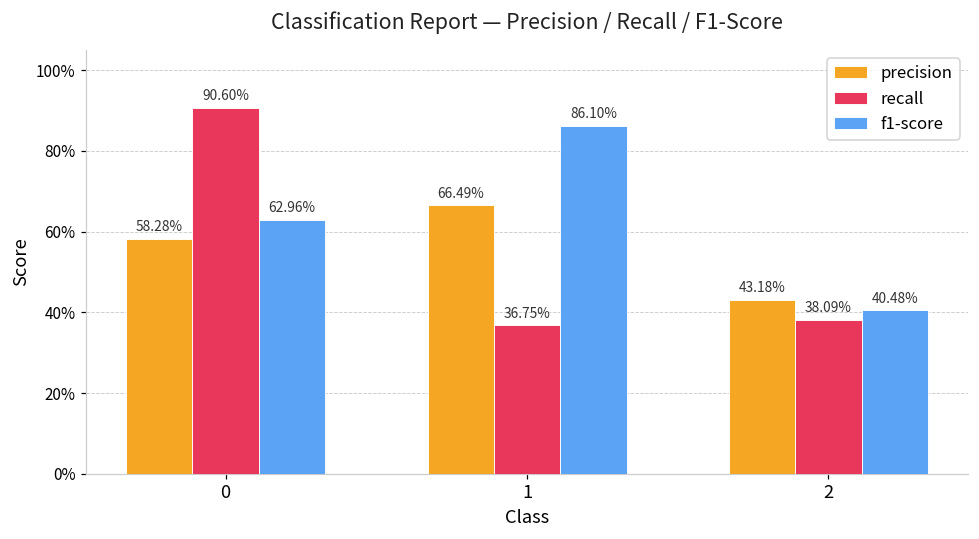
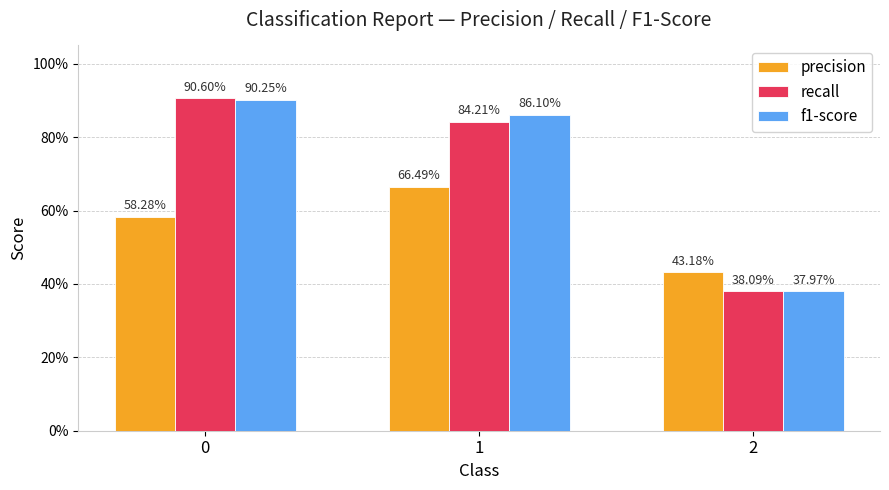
  {
    "precision": {
      "0": "58.28%",
      "1": "66.49%",
      "2": "43.18%"
    },
    "recall": {
      "0": "90.60%",
-     "1": "36.75%",
+     "1": "84.21%",
      "2": "38.09%"
    },
    "f1-score": {
-     "0": "62.96%",
+     "0": "90.25%",
      "1": "86.10%",
-     "2": "40.48%"
+     "2": "37.97%"
    }
  }
